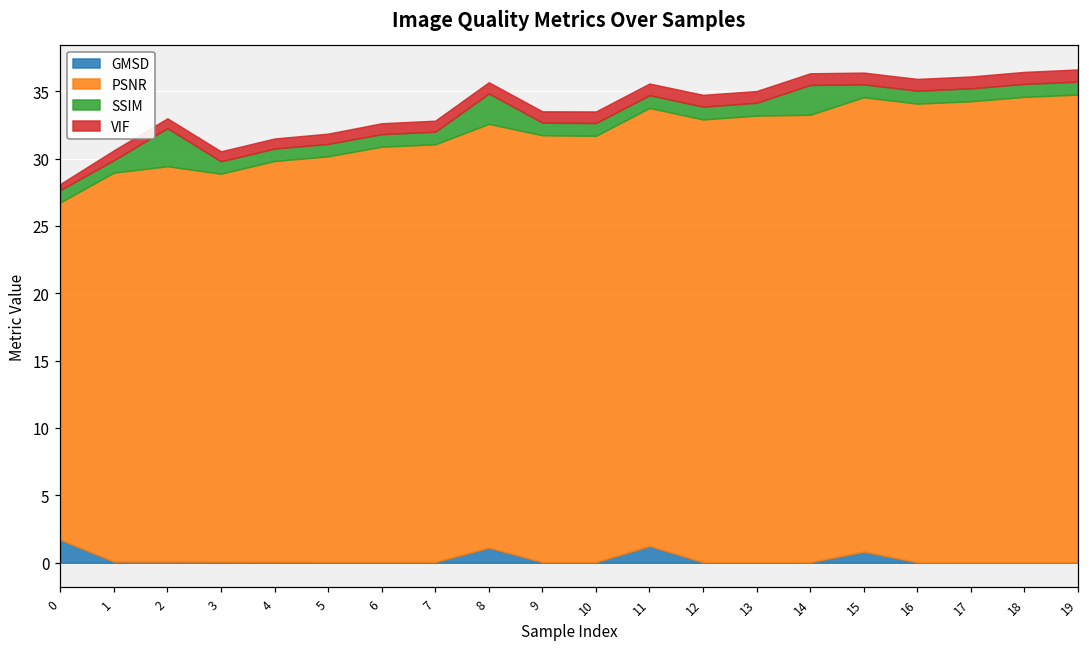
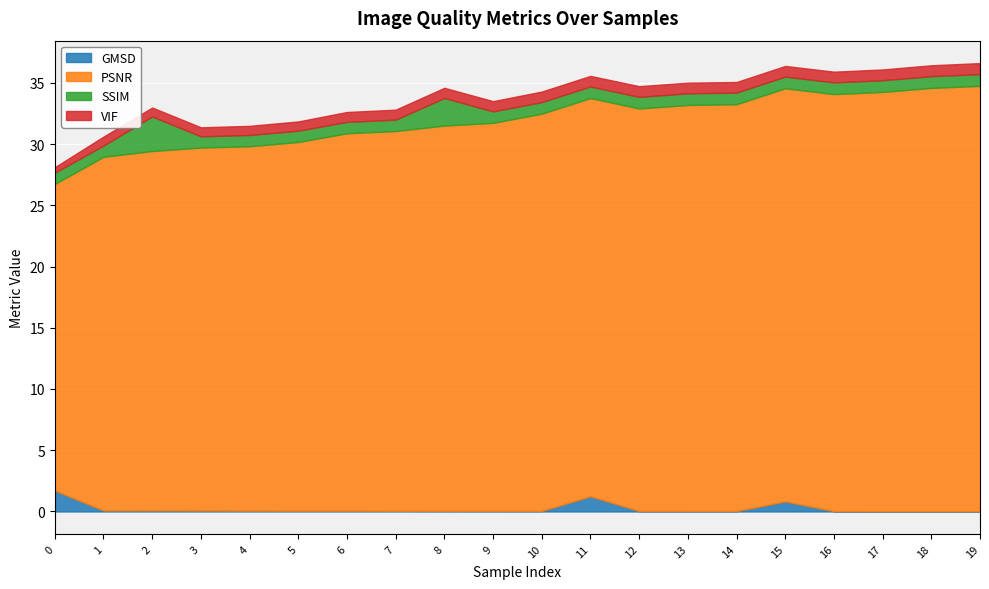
  {
    "GMSD": {
      "0": 1.7,
-     "8": 1.1,
+     "8": 0.1,
      "11": 1.2,
      "15": 0.8
    },
    "PSNR": {
      "0": 25.0,
      "1": 28.9,
      "2": 29.3,
-     "3": 28.8,
+     "3": 29.6,
      "4": 29.7,
      "5": 30.1,
      "6": 30.8,
      "7": 31.0,
      "8": 31.5,
      "9": 31.7,
-     "10": 31.6,
+     "10": 32.4,
      "11": 32.5,
      "12": 32.9,
      "13": 33.1,
      "14": 33.2,
      "15": 33.7,
      "16": 34.0,
      "17": 34.2,
      "18": 34.6,
      "19": 34.7
    },
    "SSIM": {
      "0": 0.9,
      "1": 0.9,
      "2": 2.8,
      "3": 0.9,
      "4": 0.9,
      "5": 0.9,
      "6": 0.9,
      "7": 0.9,
      "8": 2.3,
      "9": 0.9,
      "10": 0.9,
      "11": 0.9,
      "12": 0.9,
      "13": 1.0,
-     "14": 2.2,
+     "14": 1.0,
      "15": 1.0,
      "16": 1.0,
      "17": 1.0,
      "18": 1.0,
      "19": 1.0
    },
    "VIF": {
      "0": 0.5,
      "1": 0.7,
      "2": 0.7,
      "3": 0.7,
      "4": 0.7,
      "5": 0.8,
      "6": 0.8,
      "7": 0.8,
      "8": 0.8,
      "9": 0.8,
      "10": 0.9,
      "11": 0.9,
      "12": 0.9,
      "13": 0.9,
      "14": 0.9,
      "15": 0.9,
      "16": 0.9,
      "17": 0.9,
      "18": 0.9,
      "19": 0.9
    }
  }
